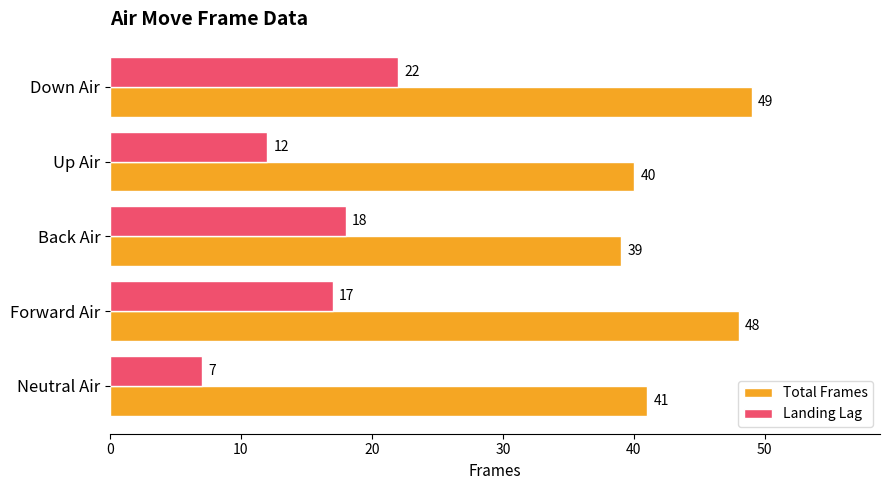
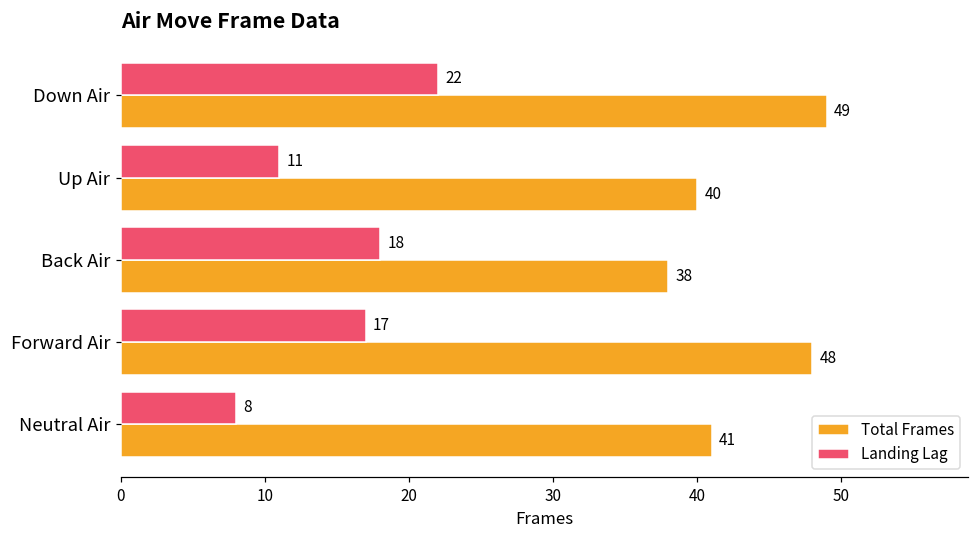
  {
    "Total Frames": {
      "Down Air": 49,
      "Up Air": 40,
-     "Back Air": 39,
+     "Back Air": 38,
      "Forward Air": 48,
      "Neutral Air": 41
    },
    "Landing Lag": {
      "Down Air": 22,
-     "Up Air": 12,
+     "Up Air": 11,
      "Back Air": 18,
      "Forward Air": 17,
-     "Neutral Air": 7
+     "Neutral Air": 8
    }
  }
